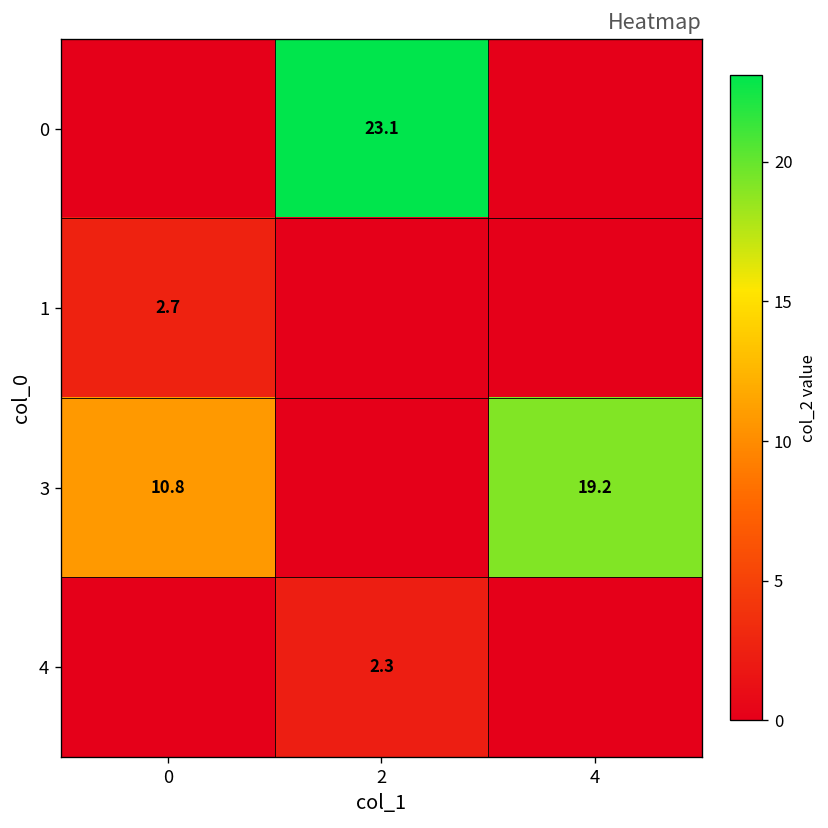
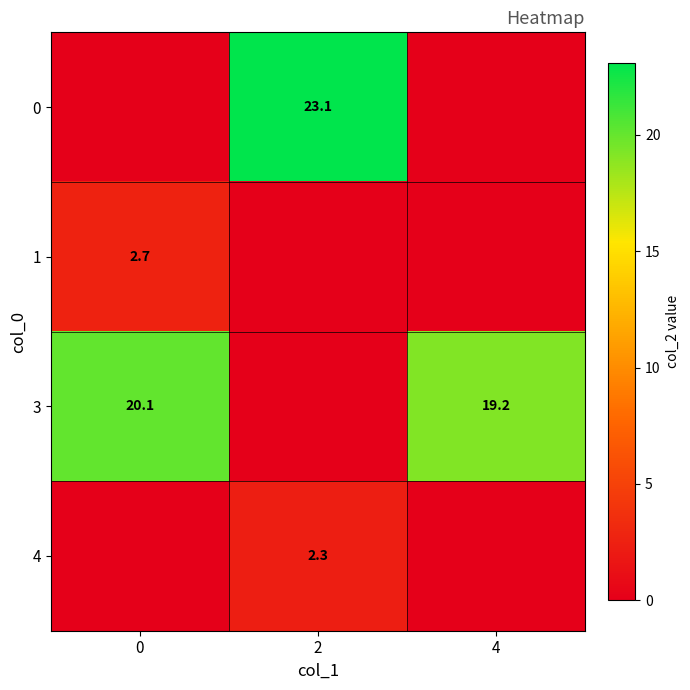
  {
    "0": {
      "2": 23.1
    },
    "1": {
      "0": 2.7
    },
    "3": {
-     "0": 10.8,
+     "0": 20.1,
      "4": 19.2
    },
    "4": {
      "2": 2.3
    }
  }
